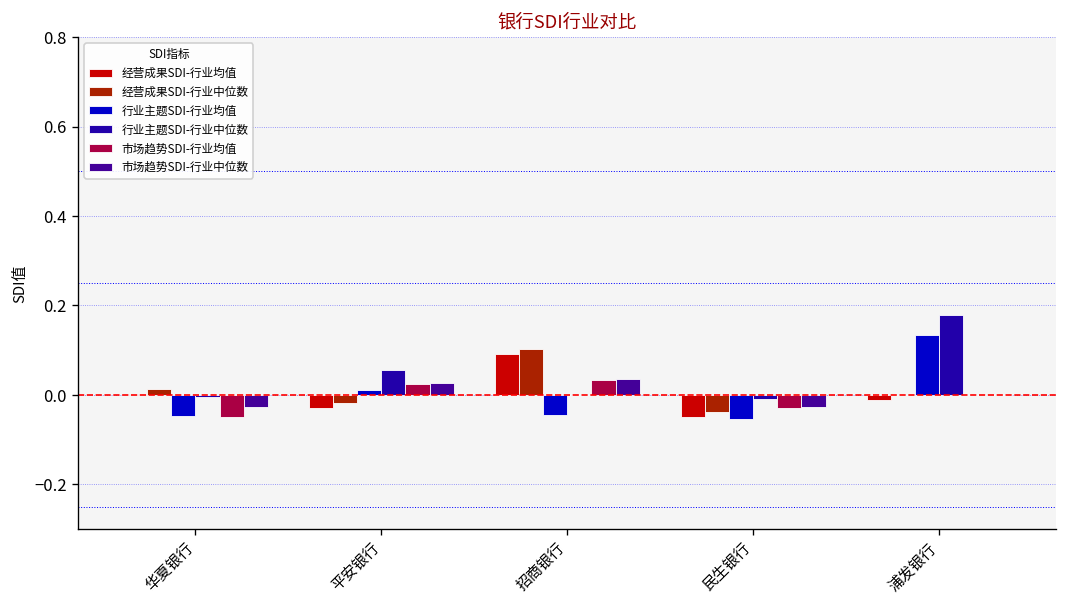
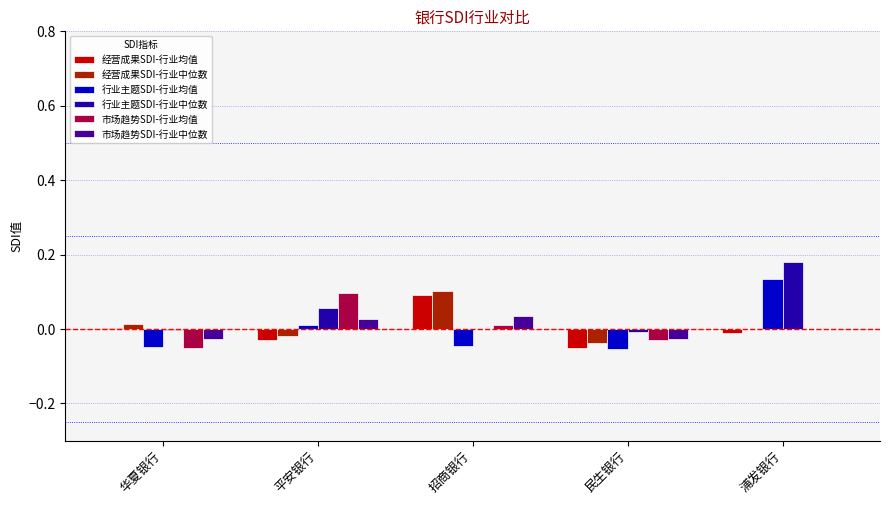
  {
    "市场趋势SDI-行业均值": {
      "华夏银行": -0.05,
-     "平安银行": 0.02,
-     "招商银行": 0.03,
+     "平安银行": 0.10,
+     "招商银行": 0.01,
      "民生银行": -0.03,
      "浦发银行": 0.00
    }
  }
